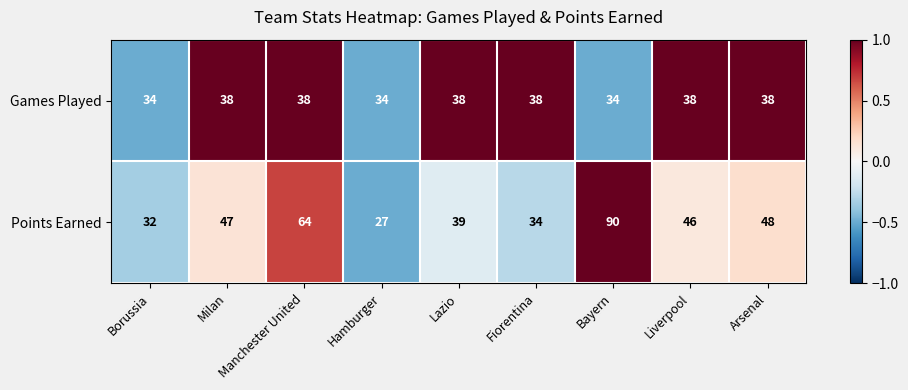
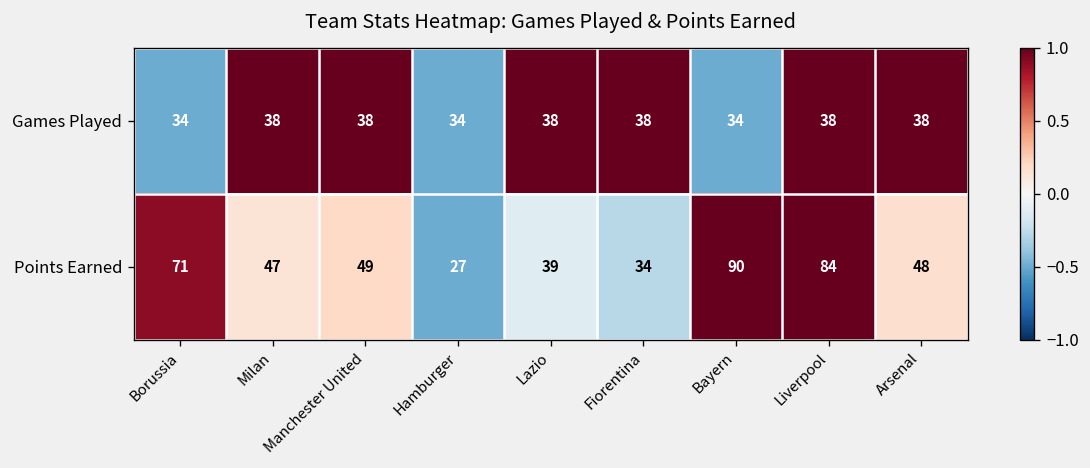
  {
    "Games Played": {
      "Borussia": 34,
      "Milan": 38,
      "Manchester United": 38,
      "Hamburger": 34,
      "Lazio": 38,
      "Fiorentina": 38,
      "Bayern": 34,
      "Liverpool": 38,
      "Arsenal": 38
    },
    "Points Earned": {
-     "Borussia": 32,
+     "Borussia": 71,
      "Milan": 47,
-     "Manchester United": 64,
+     "Manchester United": 49,
      "Hamburger": 27,
      "Lazio": 39,
      "Fiorentina": 34,
      "Bayern": 90,
-     "Liverpool": 46,
+     "Liverpool": 84,
      "Arsenal": 48
    }
  }
